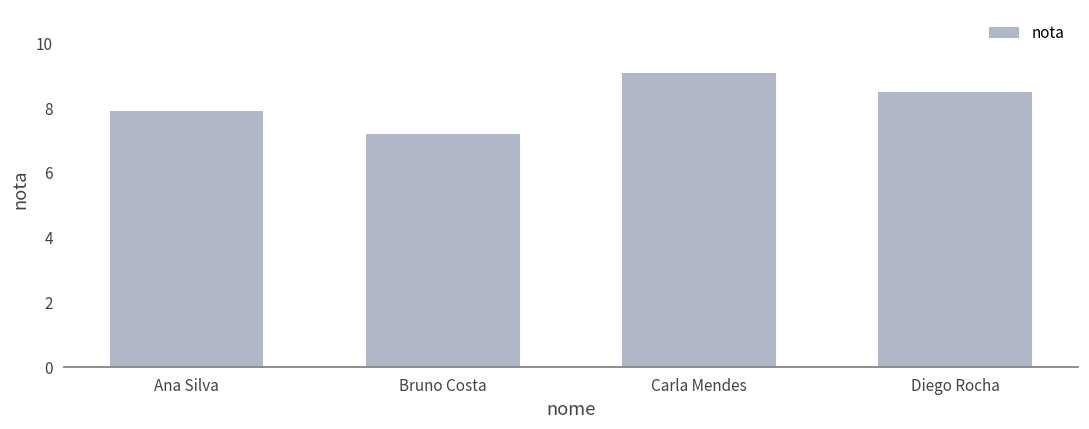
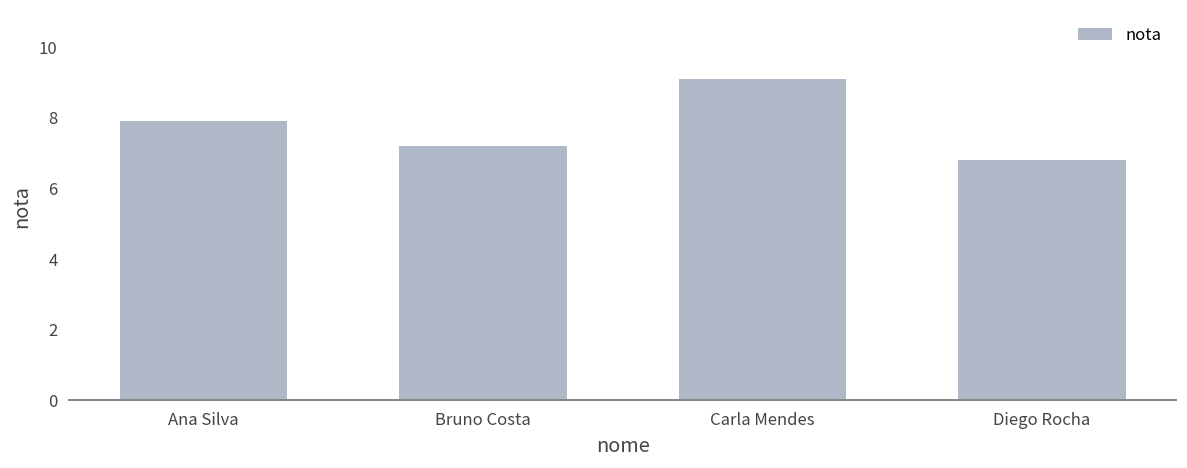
  {
    "Ana Silva": 7.9,
    "Bruno Costa": 7.2,
    "Carla Mendes": 9.1,
-   "Diego Rocha": 8.5
+   "Diego Rocha": 6.8
  }
